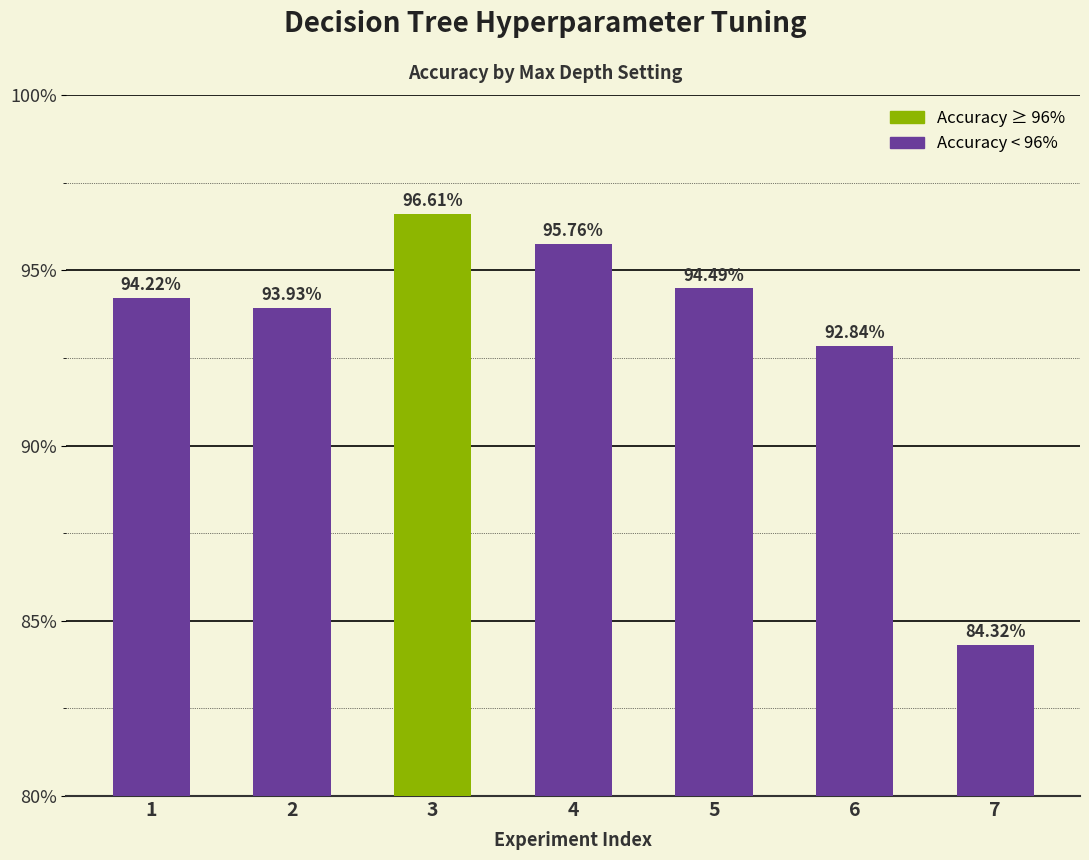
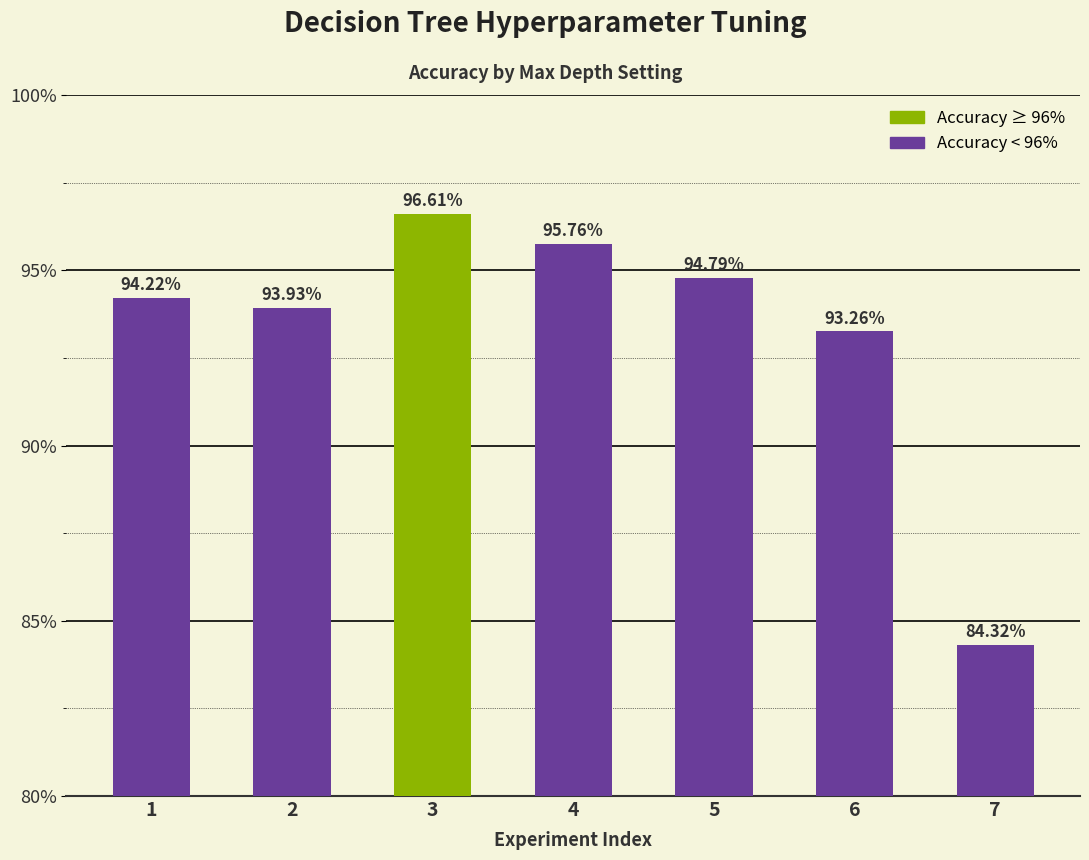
  {
    "1": "94.22%",
    "2": "93.93%",
    "3": "96.61%",
    "4": "95.76%",
-   "5": "94.49%",
-   "6": "92.84%",
+   "5": "94.79%",
+   "6": "93.26%",
    "7": "84.32%"
  }
